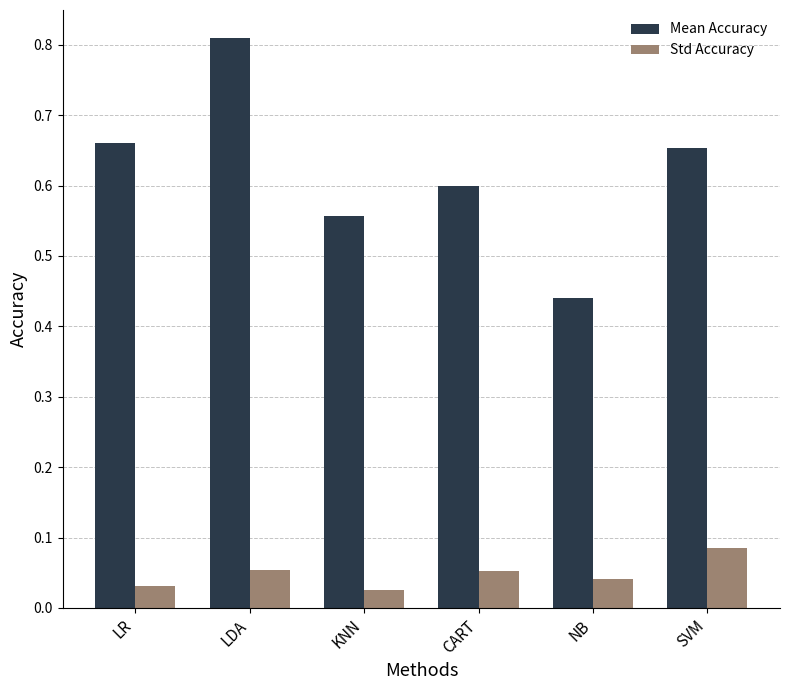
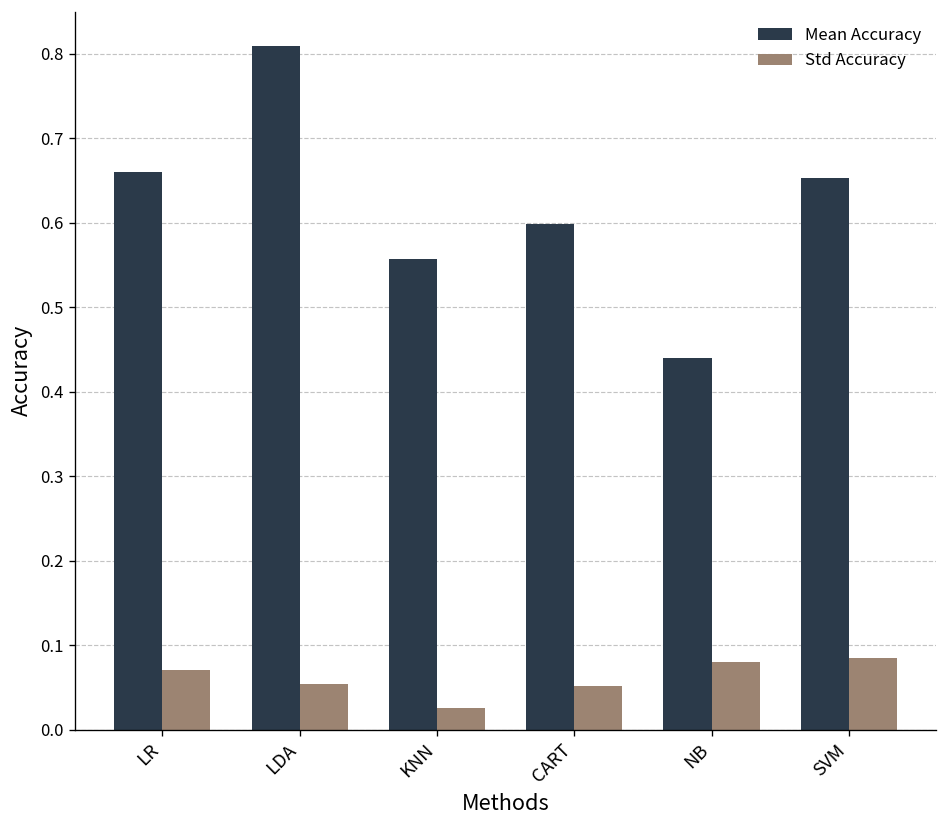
  {
    "Mean Accuracy": {
      "LR": 0.66,
      "LDA": 0.81,
      "KNN": 0.56,
      "CART": 0.60,
      "NB": 0.44,
      "SVM": 0.65
    },
    "Std Accuracy": {
-     "LR": 0.03,
+     "LR": 0.07,
      "LDA": 0.05,
      "KNN": 0.03,
      "CART": 0.05,
-     "NB": 0.04,
+     "NB": 0.08,
      "SVM": 0.08
    }
  }
